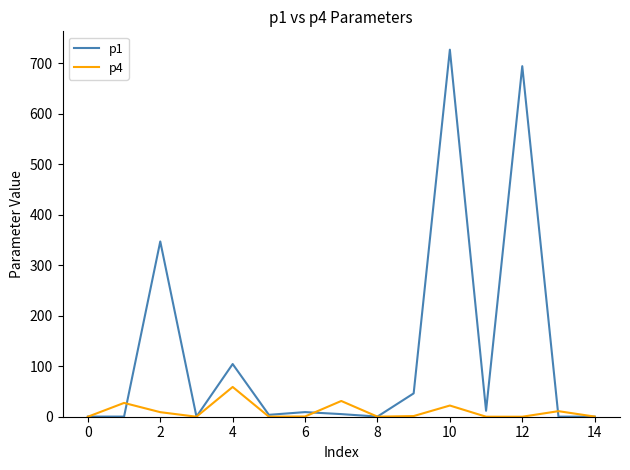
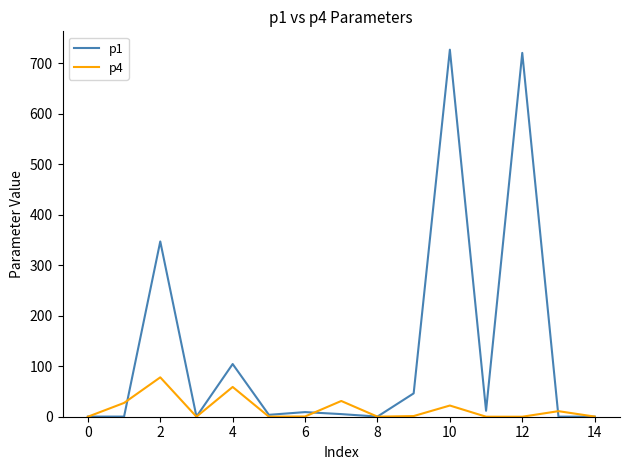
  {
    "p1": {
      "2": 350,
      "4": 100,
      "6": 10,
      "10": 730,
-     "12": 690
+     "12": 720
    },
    "p4": {
-     "2": 10,
+     "2": 80,
      "4": 60,
      "6": 0,
      "10": 20,
      "12": 0
    }
  }
